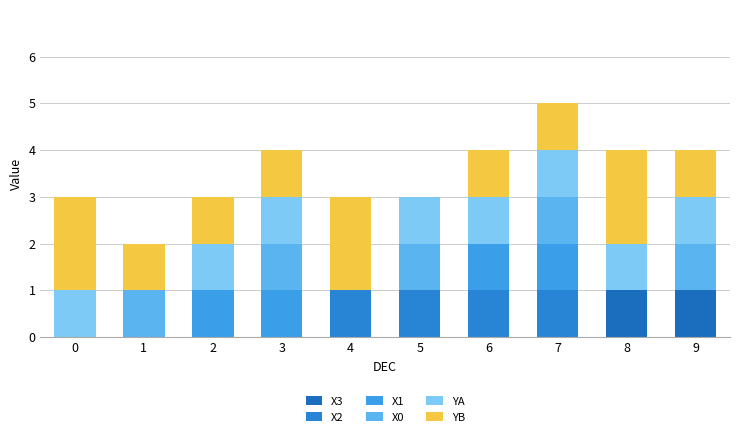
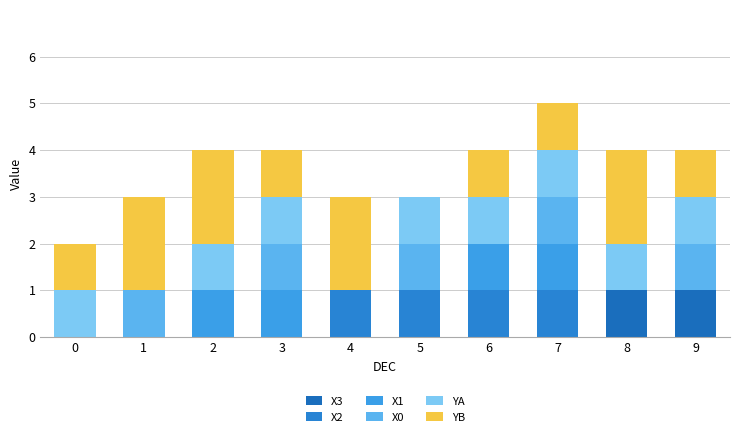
  {
    "YB": {
-     "0": 2,
-     "1": 1,
-     "2": 1
+     "0": 1,
+     "1": 2,
+     "2": 2
    }
  }
